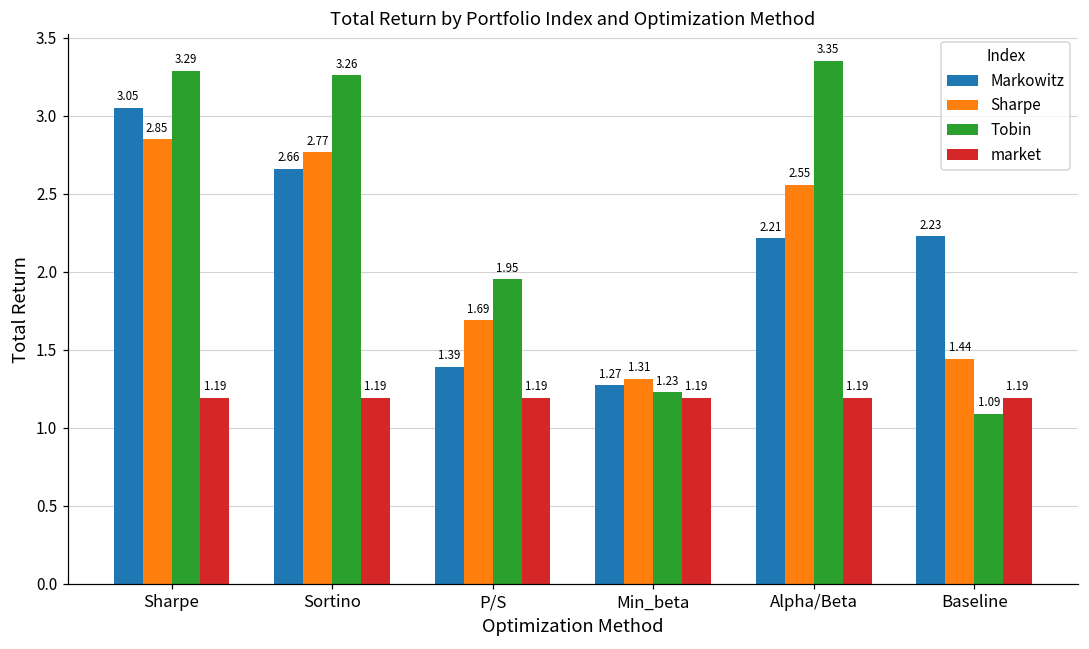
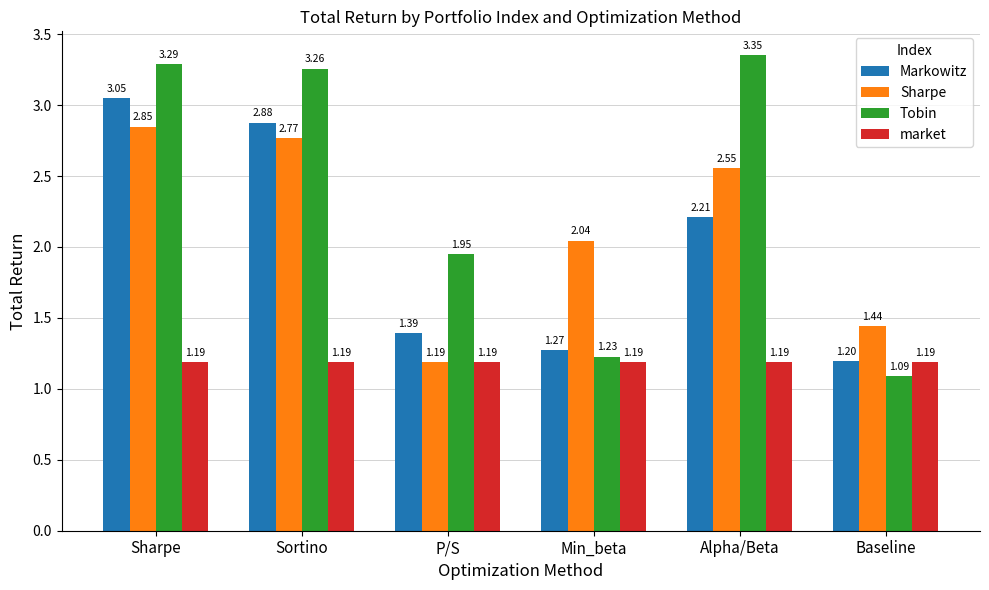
  {
    "Markowitz": {
      "Sharpe": 3.05,
-     "Sortino": 2.66,
+     "Sortino": 2.88,
      "P/S": 1.39,
      "Min_beta": 1.27,
      "Alpha/Beta": 2.21,
-     "Baseline": 2.23
+     "Baseline": 1.20
    },
    "Sharpe": {
      "Sharpe": 2.85,
      "Sortino": 2.77,
-     "P/S": 1.69,
-     "Min_beta": 1.31,
+     "P/S": 1.19,
+     "Min_beta": 2.04,
      "Alpha/Beta": 2.55,
      "Baseline": 1.44
    },
    "Tobin": {
      "Sharpe": 3.29,
      "Sortino": 3.26,
      "P/S": 1.95,
      "Min_beta": 1.23,
      "Alpha/Beta": 3.35,
      "Baseline": 1.09
    },
    "market": {
      "Sharpe": 1.19,
      "Sortino": 1.19,
      "P/S": 1.19,
      "Min_beta": 1.19,
      "Alpha/Beta": 1.19,
      "Baseline": 1.19
    }
  }
